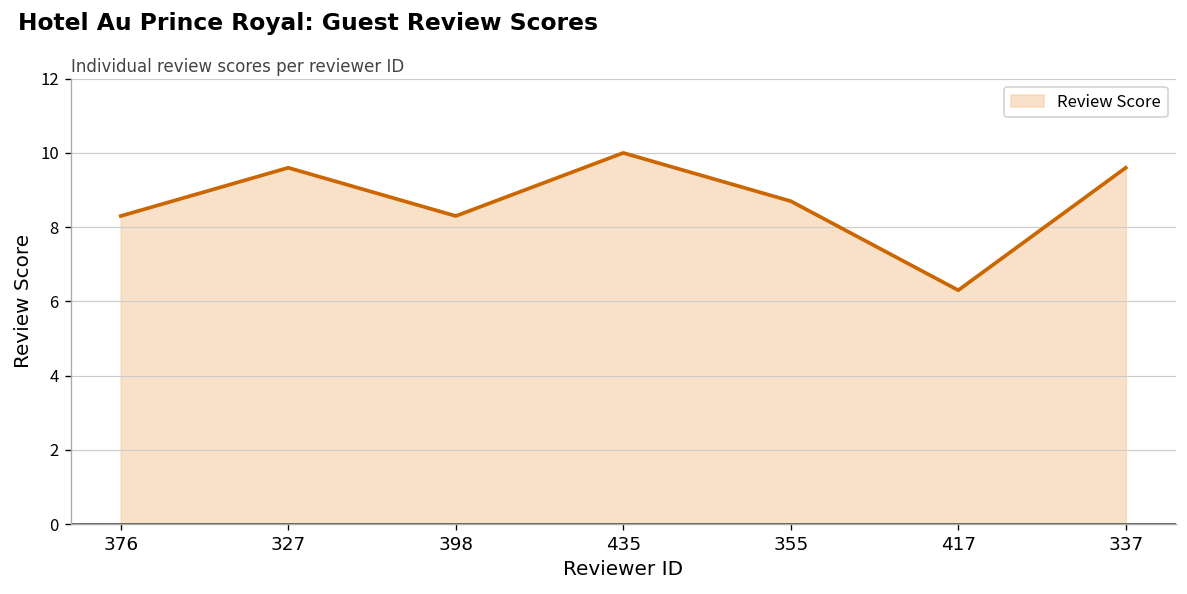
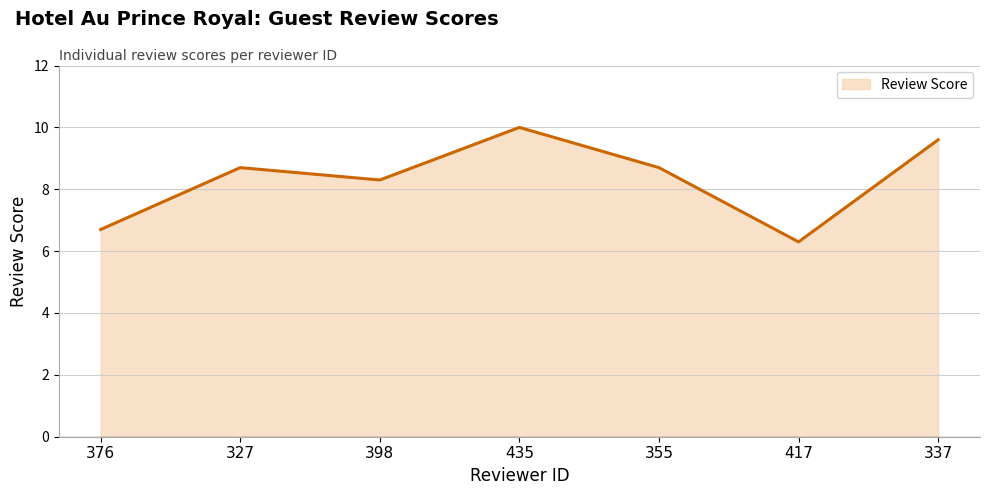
  {
-   "376": 8.3,
-   "327": 9.6,
+   "376": 6.7,
+   "327": 8.7,
    "398": 8.3,
    "435": 10.0,
    "355": 8.7,
    "417": 6.3,
    "337": 9.6
  }
